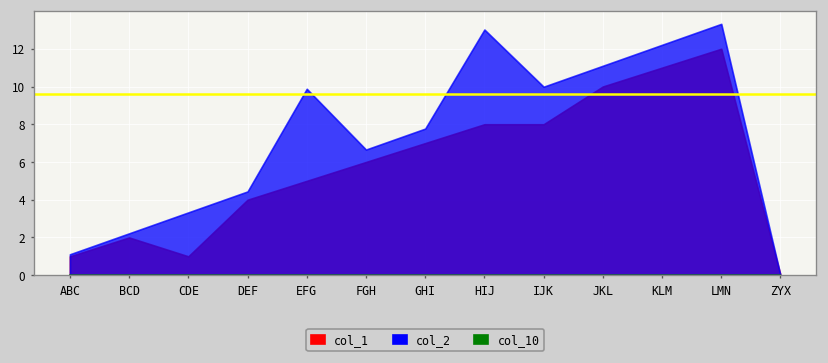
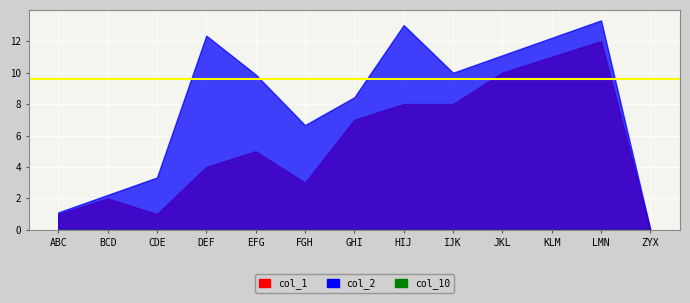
  {
    "col_1": {
      "BCD": 2,
      "CDE": 1,
      "DEF": 4,
      "EFG": 5,
-     "FGH": 6,
+     "FGH": 3,
      "GHI": 7,
      "HIJ": 8,
      "IJK": 8,
      "JKL": 10,
      "KLM": 11,
      "LMN": 12
    },
    "col_2": {
      "BCD": 2.2,
      "CDE": 3.3,
-     "DEF": 4.4,
+     "DEF": 12.4,
      "EFG": 9.9,
      "FGH": 6.7,
-     "GHI": 7.8,
+     "GHI": 8.4,
      "HIJ": 13.0,
      "IJK": 10.0,
      "JKL": 11.1,
      "KLM": 12.2,
      "LMN": 13.3
    },
    "col_10": {
      "ABC": 0.0,
      "BCD": 0.0,
      "CDE": 0.0,
      "DEF": 0.0,
      "EFG": 0.0,
      "FGH": 0.0,
      "GHI": 0.0,
      "HIJ": 0.0,
      "IJK": 0.0,
      "JKL": 0.0,
      "KLM": 0.0,
      "LMN": 0.0
    }
  }
